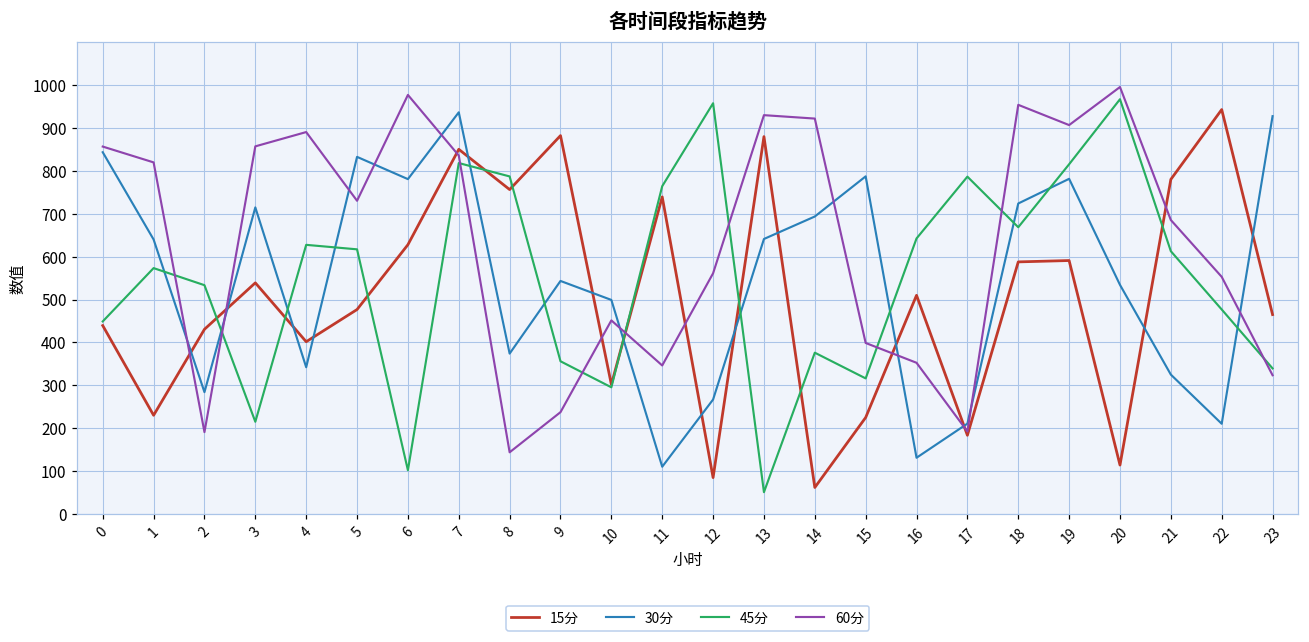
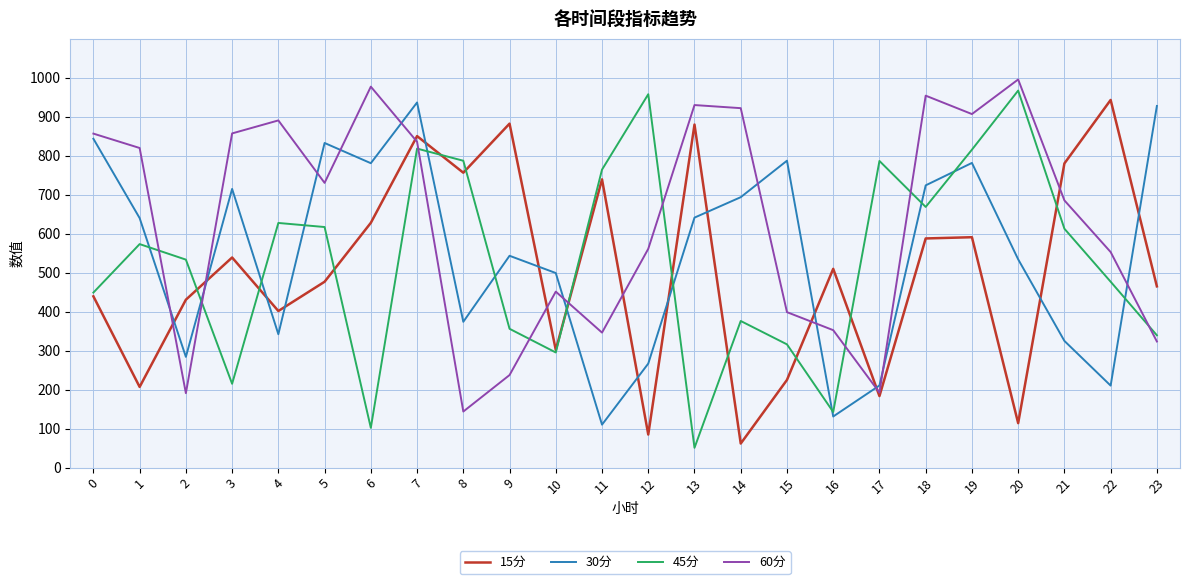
  {
    "15分": {
      "0": 440,
-     "1": 230,
+     "1": 210,
      "2": 430,
      "3": 540,
      "4": 400,
      "5": 480,
      "6": 630,
      "7": 850,
      "8": 760,
      "9": 880,
      "10": 300,
      "11": 740,
      "12": 80,
      "13": 880,
      "14": 60,
      "15": 220,
      "16": 510,
      "17": 180,
      "18": 590,
      "19": 590,
      "20": 110,
      "21": 780,
      "22": 940,
      "23": 470
    },
    "30分": {
      "0": 840,
      "1": 640,
      "2": 280,
      "3": 720,
      "4": 340,
      "5": 830,
      "6": 780,
      "7": 940,
      "8": 370,
      "9": 540,
      "10": 500,
      "11": 110,
      "12": 270,
      "13": 640,
      "14": 690,
      "15": 790,
      "16": 130,
      "17": 210,
      "18": 720,
      "19": 780,
      "20": 530,
      "21": 330,
      "22": 210,
      "23": 930
    },
    "45分": {
      "0": 450,
      "1": 570,
      "2": 530,
      "3": 220,
      "4": 630,
      "5": 620,
      "6": 100,
      "7": 820,
      "8": 790,
      "9": 360,
      "10": 300,
      "11": 760,
      "12": 960,
      "13": 50,
      "14": 380,
      "15": 320,
-     "16": 640,
+     "16": 140,
      "17": 790,
      "18": 670,
      "19": 820,
      "20": 970,
      "21": 610,
      "22": 480,
      "23": 340
    },
    "60分": {
      "0": 860,
      "1": 820,
      "2": 190,
      "3": 860,
      "4": 890,
      "5": 730,
      "6": 980,
      "7": 840,
      "8": 140,
      "9": 240,
      "10": 450,
      "11": 350,
      "12": 560,
      "13": 930,
      "14": 920,
      "15": 400,
      "16": 350,
      "17": 190,
      "18": 950,
      "19": 910,
      "20": 1000,
      "21": 690,
      "22": 550,
      "23": 320
    }
  }
